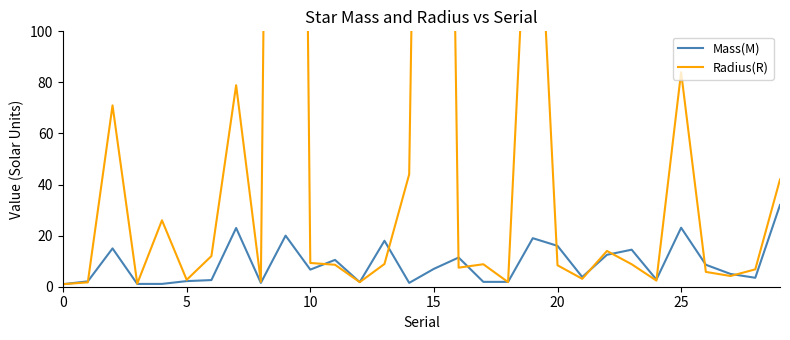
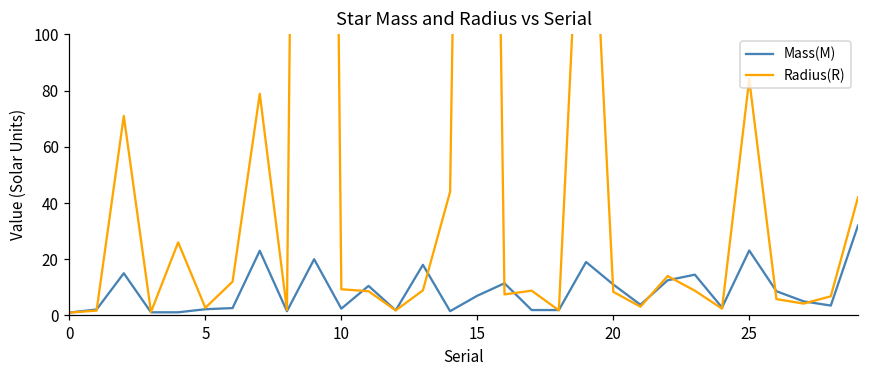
  {
    "Mass(M)": {
-     "10": 7,
+     "10": 2,
      "15": 7,
-     "20": 16,
+     "20": 11,
      "25": 23
    },
    "Radius(R)": {
      "10": 9,
      "20": 8
    }
  }
